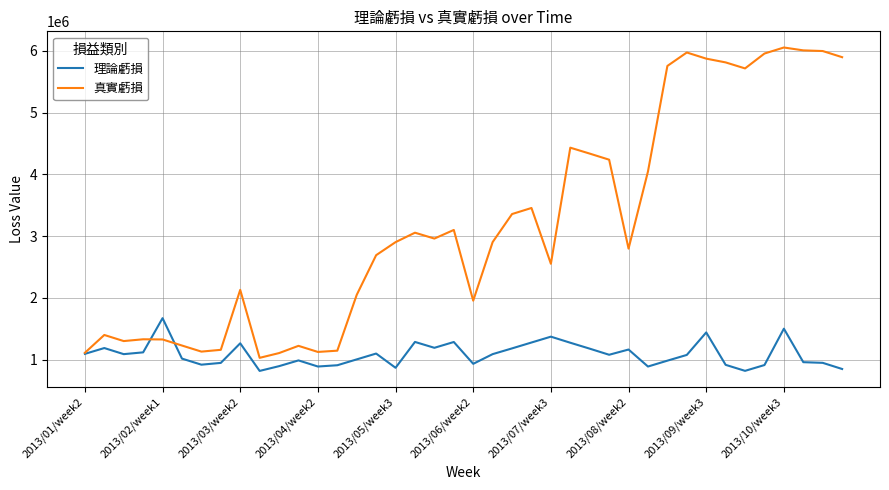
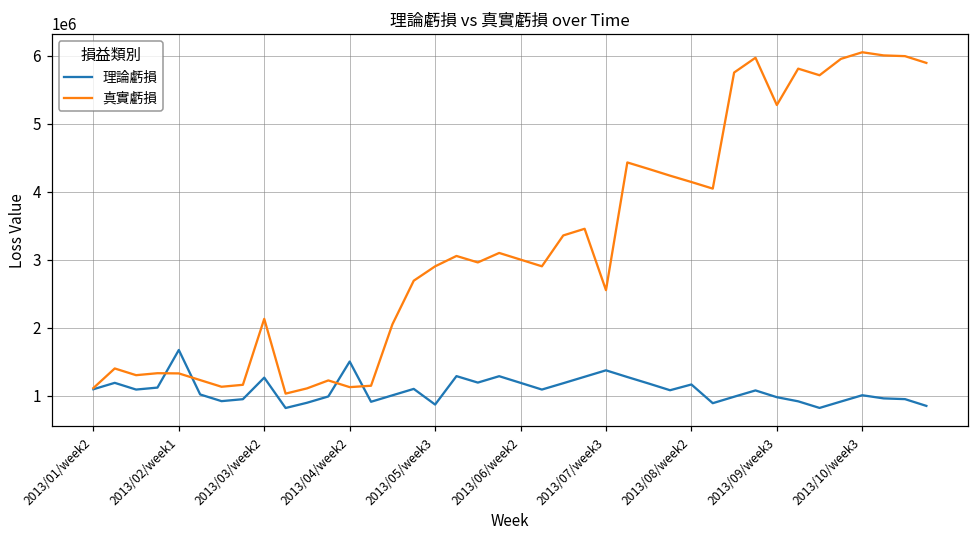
  {
    "理論虧損": {
      "2013/02/week1": 1700000,
      "2013/03/week2": 1300000,
-     "2013/04/week2": 900000,
+     "2013/04/week2": 1500000,
      "2013/05/week3": 900000,
-     "2013/06/week2": 900000,
+     "2013/06/week2": 1200000,
      "2013/07/week3": 1400000,
      "2013/08/week2": 1200000,
-     "2013/09/week3": 1400000,
-     "2013/10/week3": 1500000
+     "2013/09/week3": 1000000,
+     "2013/10/week3": 1000000
    },
    "真實虧損": {
      "2013/02/week1": 1300000,
      "2013/03/week2": 2100000,
      "2013/04/week2": 1100000,
      "2013/05/week3": 2900000,
-     "2013/06/week2": 2000000,
+     "2013/06/week2": 3000000,
      "2013/07/week3": 2600000,
-     "2013/08/week2": 2800000,
-     "2013/09/week3": 5900000,
+     "2013/08/week2": 4100000,
+     "2013/09/week3": 5300000,
      "2013/10/week3": 6100000
    }
  }
